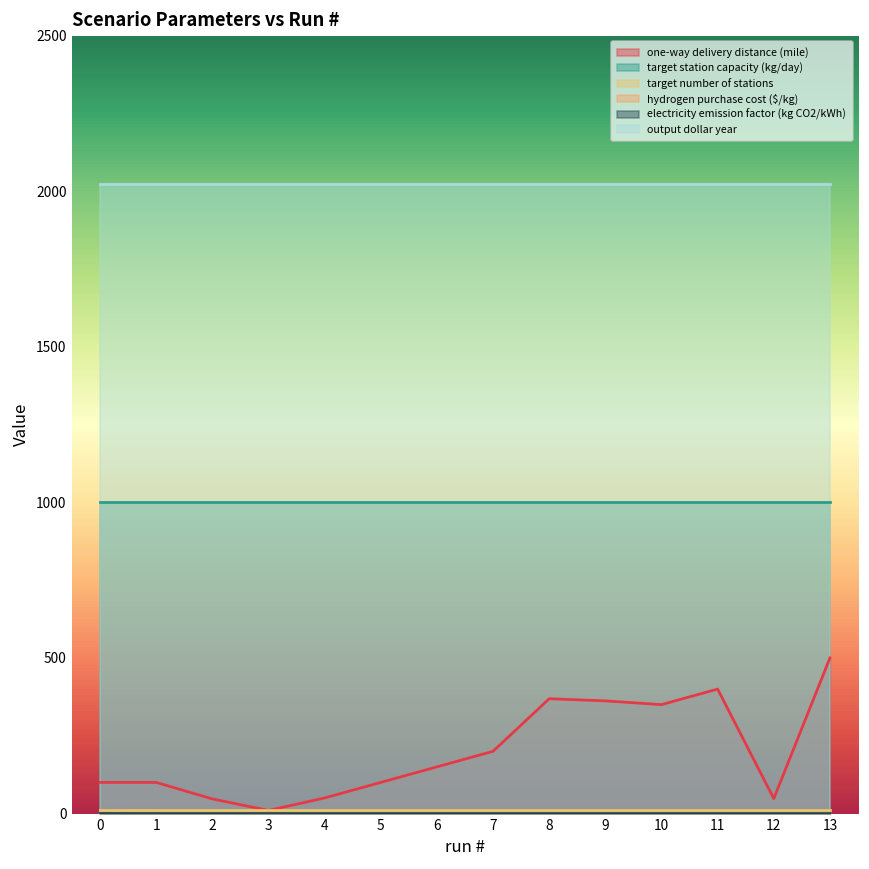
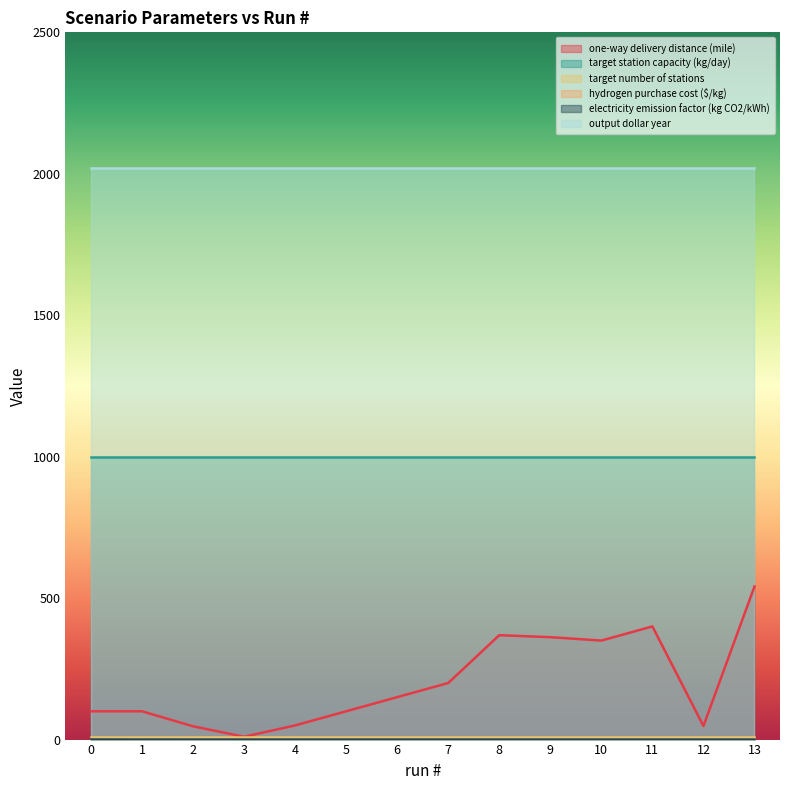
  {
    "one-way delivery distance (mile)": {
      "0": 100,
      "1": 100,
      "2": 50,
      "4": 50,
      "5": 100,
      "6": 150,
      "7": 200,
      "8": 370,
      "9": 360,
      "10": 350,
      "11": 400,
      "12": 50,
-     "13": 500
+     "13": 540
    },
    "target station capacity (kg/day)": {
      "0": 1000,
      "1": 1000,
      "2": 1000,
      "3": 1000,
      "4": 1000,
      "5": 1000,
      "6": 1000,
      "7": 1000,
      "8": 1000,
      "9": 1000,
      "10": 1000,
      "11": 1000,
      "12": 1000,
      "13": 1000
    },
    "target number of stations": {
      "0": 10,
      "1": 10,
      "2": 10,
      "4": 10,
      "5": 10,
      "6": 10,
      "7": 10,
      "8": 10,
      "9": 10,
      "10": 10,
      "11": 10,
      "12": 10,
      "13": 10
    },
    "electricity emission factor (kg CO2/kWh)": {
      "0": 0,
      "1": 0,
      "2": 0,
      "3": 0,
      "4": 0,
      "5": 0,
      "6": 0,
      "7": 0,
      "8": 0,
      "9": 0,
      "10": 0,
      "11": 0,
      "12": 0,
      "13": 0
    },
    "output dollar year": {
      "0": 2020,
      "1": 2020,
      "2": 2020,
      "3": 2020,
      "4": 2020,
      "5": 2020,
      "6": 2020,
      "7": 2020,
      "8": 2020,
      "9": 2020,
      "10": 2020,
      "11": 2020,
      "12": 2020,
      "13": 2020
    }
  }
